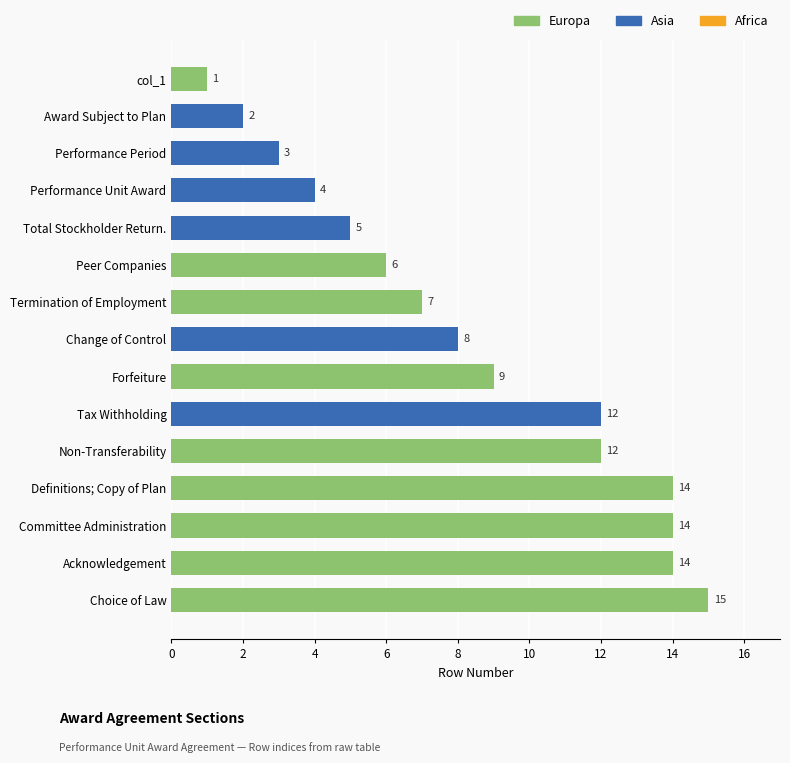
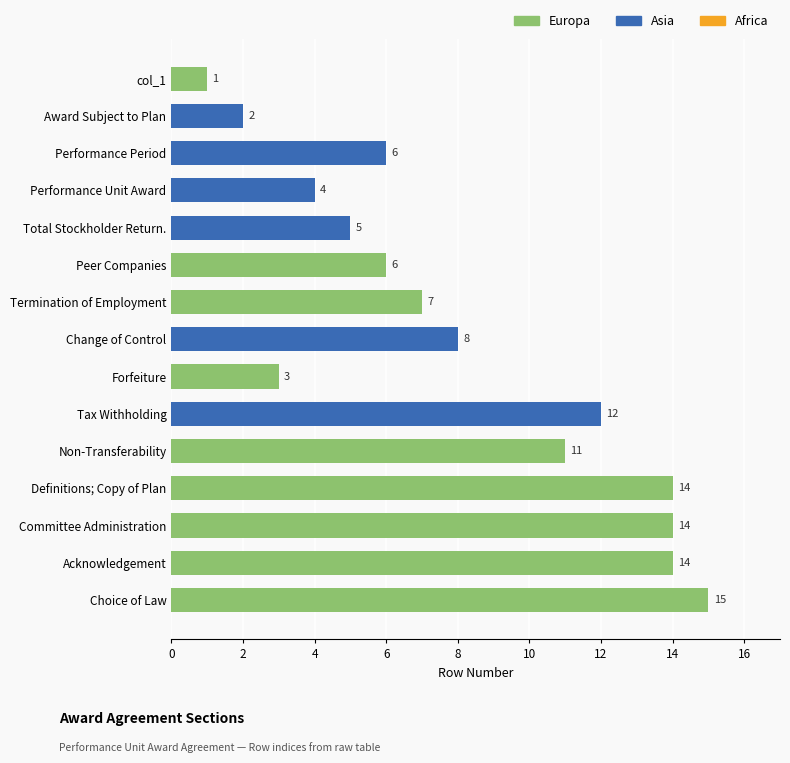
  {
    "col_1": 1,
    "Award Subject to Plan": 2,
-   "Performance Period": 3,
+   "Performance Period": 6,
    "Performance Unit Award": 4,
    "Total Stockholder Return.": 5,
    "Peer Companies": 6,
    "Termination of Employment": 7,
    "Change of Control": 8,
-   "Forfeiture": 9,
+   "Forfeiture": 3,
    "Tax Withholding": 12,
-   "Non-Transferability": 12,
+   "Non-Transferability": 11,
    "Definitions; Copy of Plan": 14,
    "Committee Administration": 14,
    "Acknowledgement": 14,
    "Choice of Law": 15
  }
